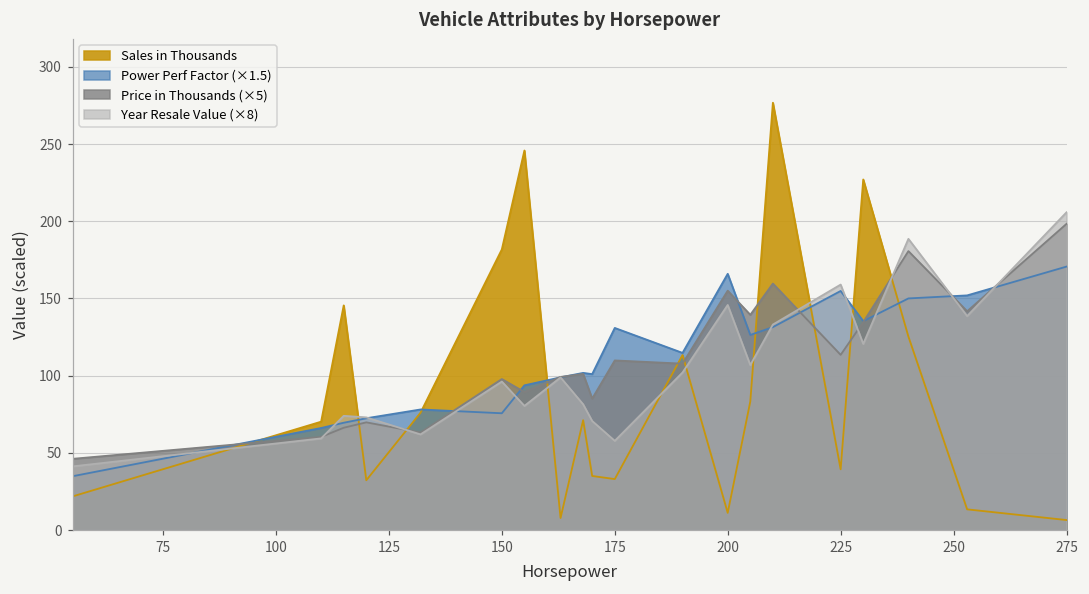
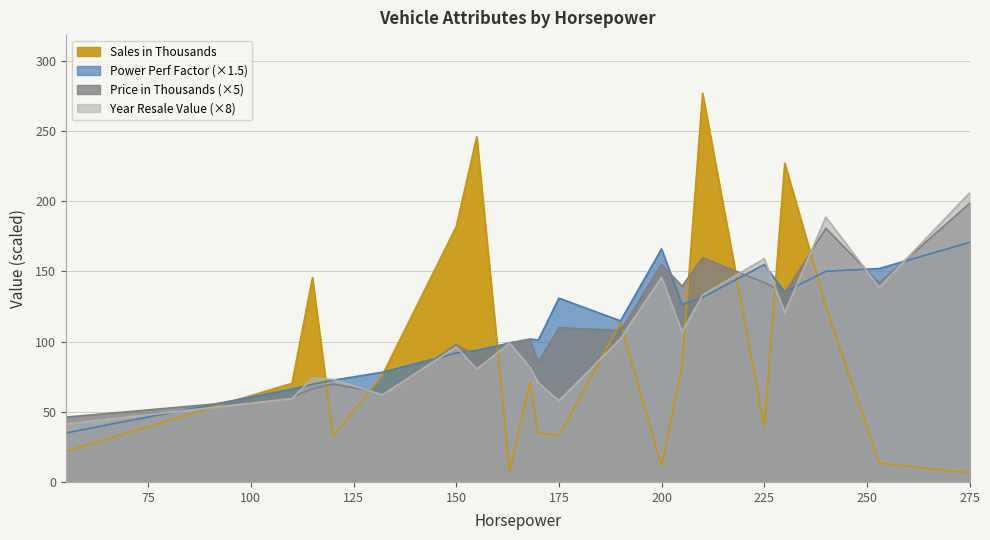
  {
    "Sales in Thousands": {
      "150": 182,
      "175": 33,
      "200": 11,
      "225": 39,
      "275": 7
    },
    "Power Perf Factor (×1.5)": {
-     "150": 76,
+     "150": 92,
      "175": 131,
      "200": 166,
      "225": 155,
      "275": 171
    },
    "Price in Thousands (×5)": {
      "175": 110,
      "200": 155,
-     "225": 114,
+     "225": 142,
      "275": 198
    },
    "Year Resale Value (×8)": {
      "175": 58,
      "200": 146,
      "225": 159,
      "275": 206
    }
  }
